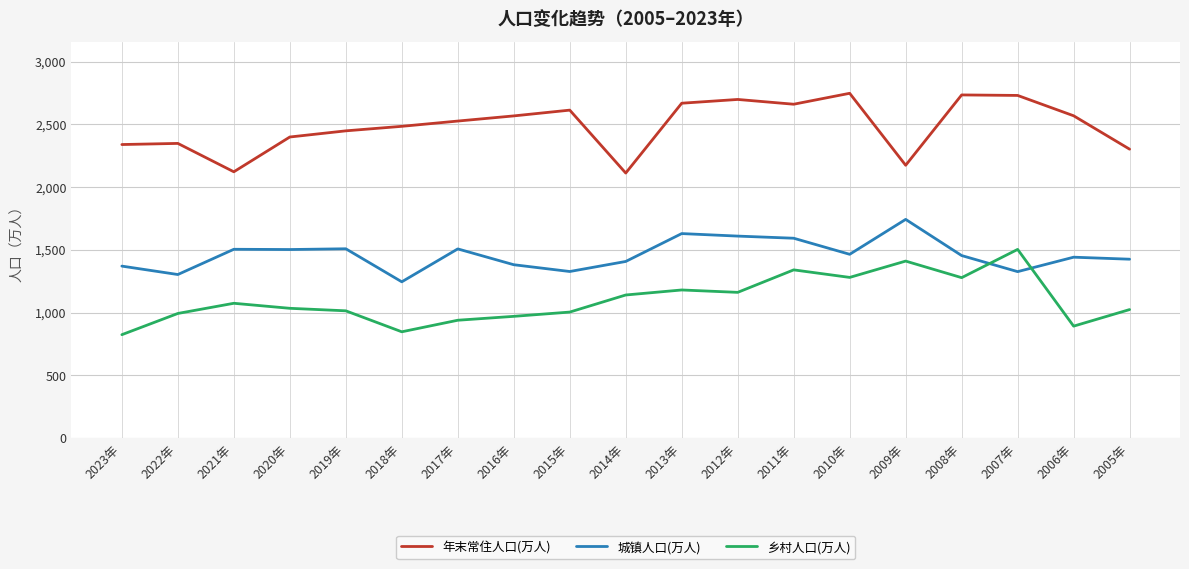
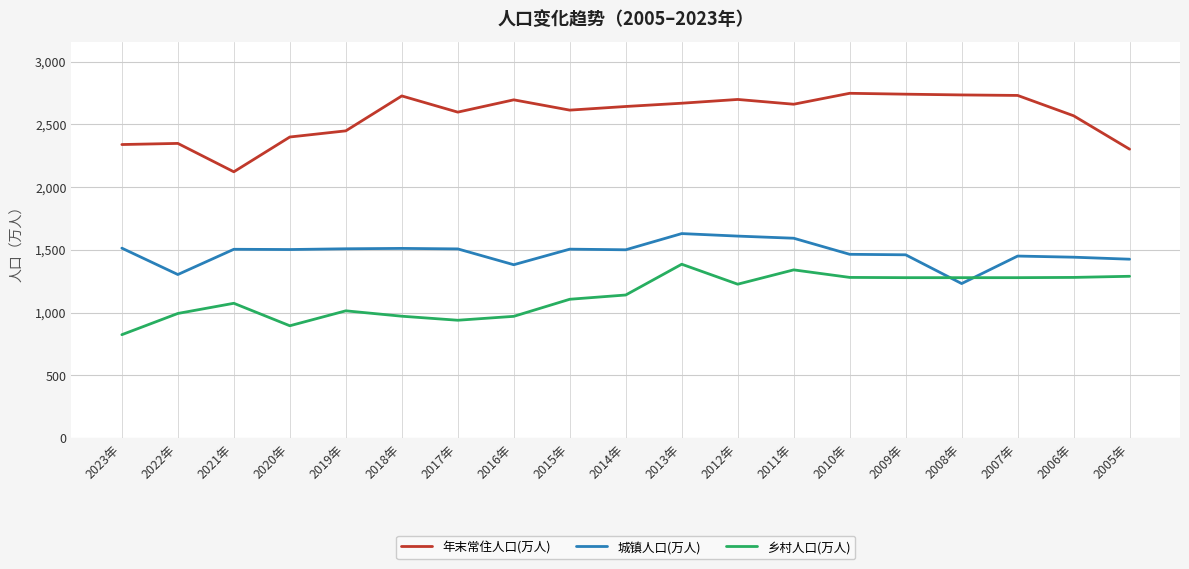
  {
    "年末常住人口(万人)": {
      "2023年": "2,340",
      "2022年": "2,350",
      "2021年": "2,120",
      "2020年": "2,400",
      "2019年": "2,450",
-     "2018年": "2,480",
-     "2017年": "2,530",
-     "2016年": "2,570",
+     "2018年": "2,730",
+     "2017年": "2,600",
+     "2016年": "2,700",
      "2015年": "2,610",
-     "2014年": "2,110",
+     "2014年": "2,640",
      "2013年": "2,670",
      "2012年": "2,700",
      "2011年": "2,660",
      "2010年": "2,750",
-     "2009年": "2,170",
+     "2009年": "2,740",
      "2008年": "2,730",
      "2007年": "2,730",
      "2006年": "2,570",
      "2005年": "2,300"
    },
    "城镇人口(万人)": {
-     "2023年": "1,370",
+     "2023年": "1,510",
      "2022年": "1,300",
      "2021年": "1,510",
      "2020年": "1,500",
      "2019年": "1,510",
-     "2018年": "1,250",
+     "2018年": "1,510",
      "2017年": "1,510",
      "2016年": "1,380",
-     "2015年": "1,330",
-     "2014年": "1,410",
+     "2015年": "1,510",
+     "2014年": "1,500",
      "2013年": "1,630",
      "2012年": "1,610",
      "2011年": "1,590",
      "2010年": "1,470",
-     "2009年": "1,740",
-     "2008年": "1,460",
-     "2007年": "1,330",
+     "2009年": "1,460",
+     "2008年": "1,230",
+     "2007年": "1,450",
      "2006年": "1,440",
      "2005年": "1,430"
    },
    "乡村人口(万人)": {
      "2023年": "830",
      "2022年": "990",
      "2021年": "1,080",
-     "2020年": "1,040",
+     "2020年": "900",
      "2019年": "1,020",
-     "2018年": "850",
+     "2018年": "970",
      "2017年": "940",
      "2016年": "970",
-     "2015年": "1,010",
+     "2015年": "1,110",
      "2014年": "1,140",
-     "2013年": "1,180",
-     "2012年": "1,160",
+     "2013年": "1,390",
+     "2012年": "1,230",
      "2011年": "1,340",
      "2010年": "1,280",
-     "2009年": "1,410",
+     "2009年": "1,280",
      "2008年": "1,280",
-     "2007年": "1,500",
-     "2006年": "890",
-     "2005年": "1,030"
+     "2007年": "1,280",
+     "2006年": "1,280",
+     "2005年": "1,290"
    }
  }
